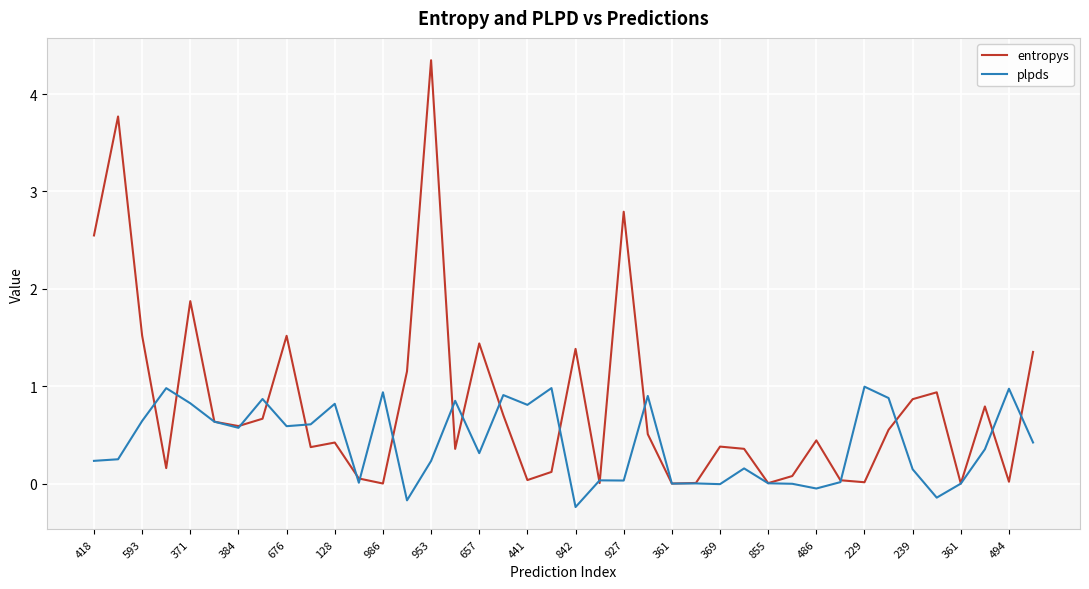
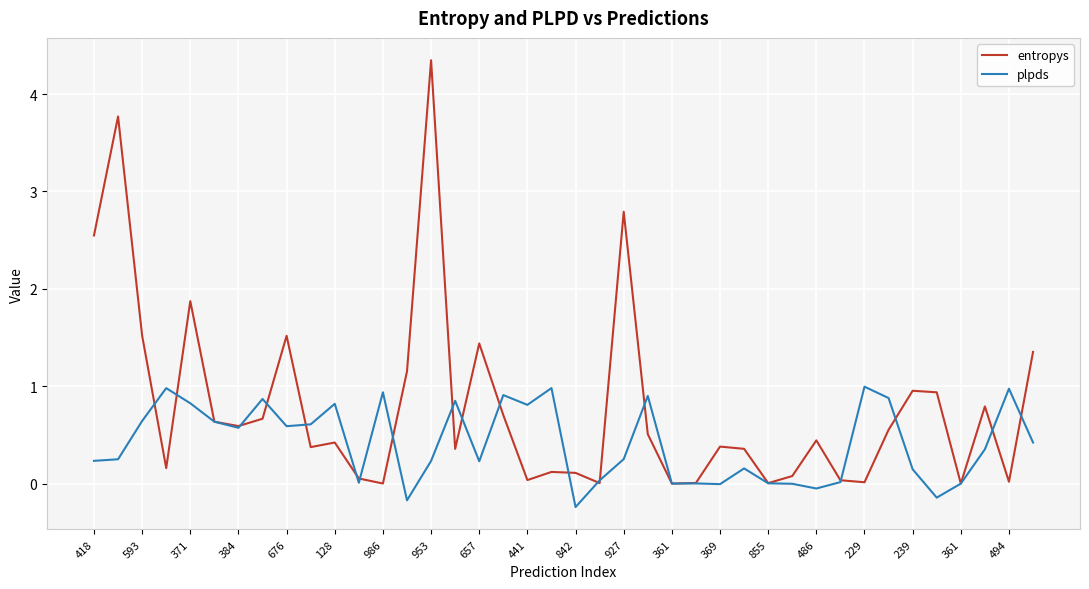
  {
    "entropys": {
      "418": 2.5,
      "593": 1.5,
      "371": 1.9,
      "676": 1.5,
      "128": 0.4,
      "986": 0.0,
      "953": 4.3,
      "657": 1.4,
      "441": 0.0,
-     "842": 1.4,
+     "842": 0.1,
      "927": 2.8,
      "369": 0.4,
      "486": 0.4,
      "229": 0.0,
-     "239": 0.9,
+     "239": 1.0,
      "494": 0.0
    },
    "plpds": {
      "418": 0.2,
      "593": 0.6,
      "371": 0.8,
      "676": 0.6,
      "128": 0.8,
      "986": 0.9,
      "953": 0.2,
-     "657": 0.3,
+     "657": 0.2,
      "441": 0.8,
      "842": -0.2,
-     "927": 0.0,
+     "927": 0.3,
      "369": 0.0,
      "486": -0.1,
      "229": 1.0,
      "239": 0.1,
      "494": 1.0
    }
  }
